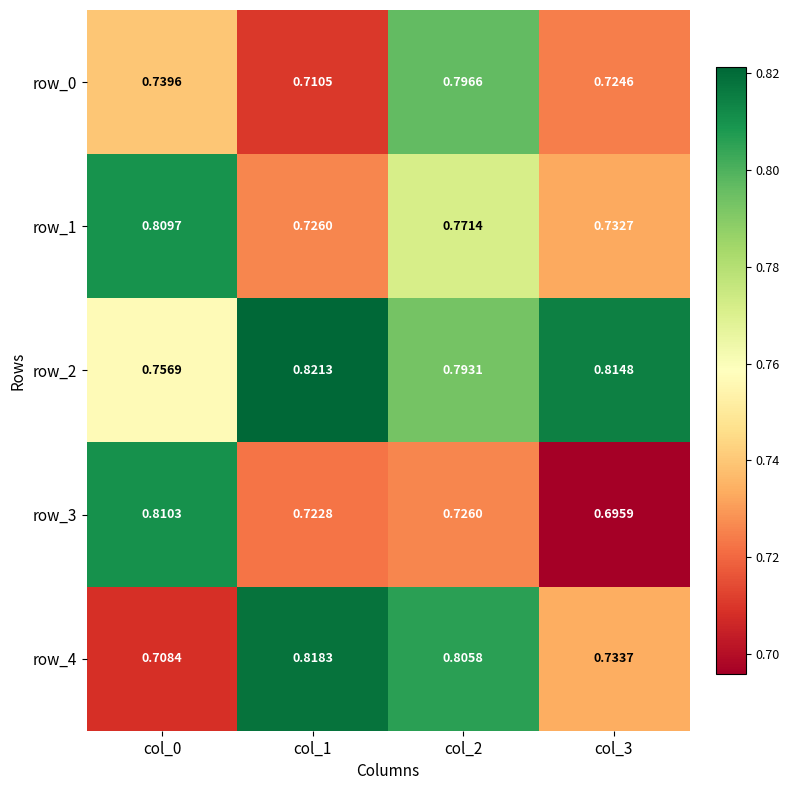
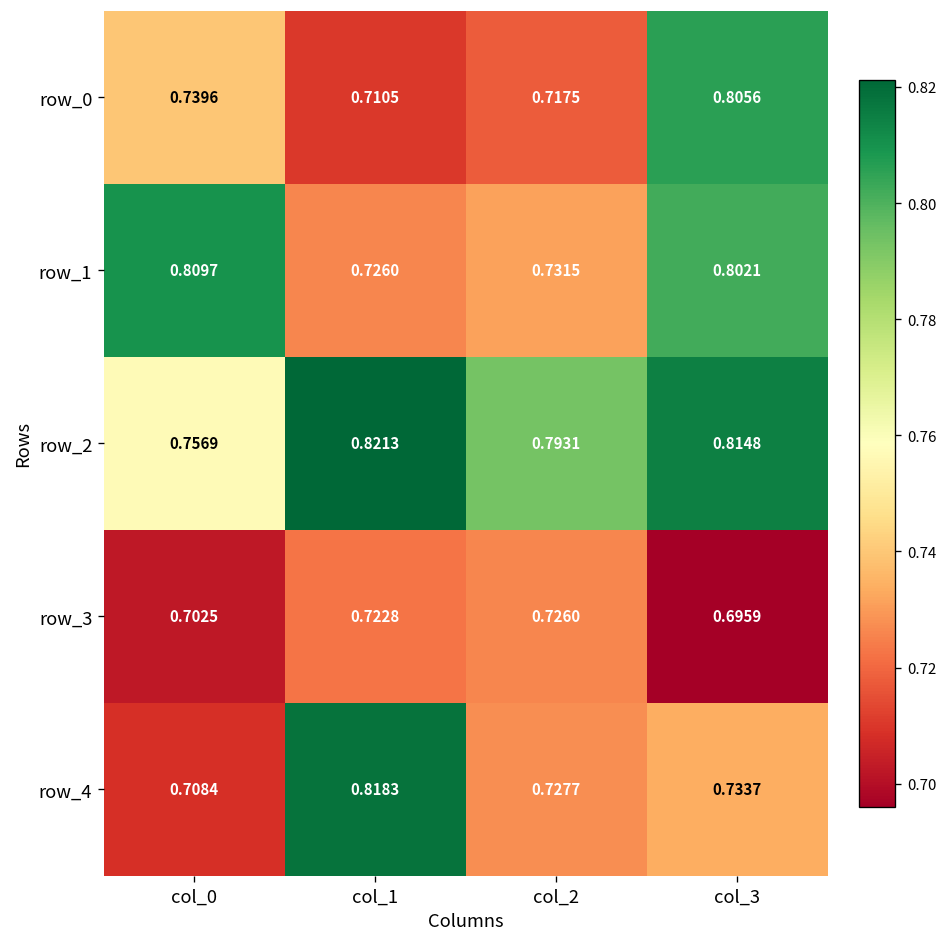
  {
    "row_0": {
      "col_0": 0.7396,
      "col_1": 0.7105,
-     "col_2": 0.7966,
-     "col_3": 0.7246
+     "col_2": 0.7175,
+     "col_3": 0.8056
    },
    "row_1": {
      "col_0": 0.8097,
      "col_1": 0.7260,
-     "col_2": 0.7714,
-     "col_3": 0.7327
+     "col_2": 0.7315,
+     "col_3": 0.8021
    },
    "row_2": {
      "col_0": 0.7569,
      "col_1": 0.8213,
      "col_2": 0.7931,
      "col_3": 0.8148
    },
    "row_3": {
-     "col_0": 0.8103,
+     "col_0": 0.7025,
      "col_1": 0.7228,
      "col_2": 0.7260,
      "col_3": 0.6959
    },
    "row_4": {
      "col_0": 0.7084,
      "col_1": 0.8183,
-     "col_2": 0.8058,
+     "col_2": 0.7277,
      "col_3": 0.7337
    }
  }
